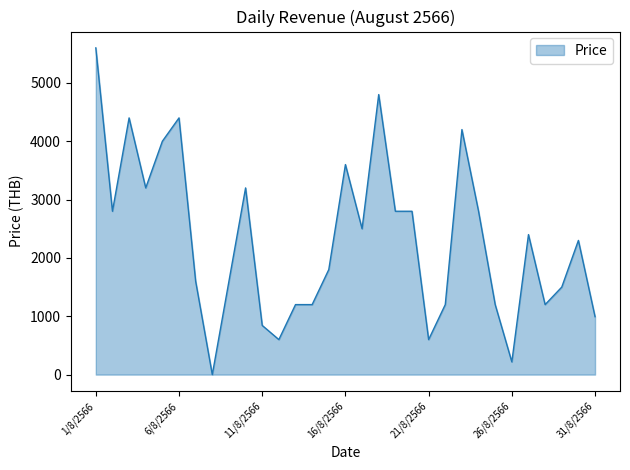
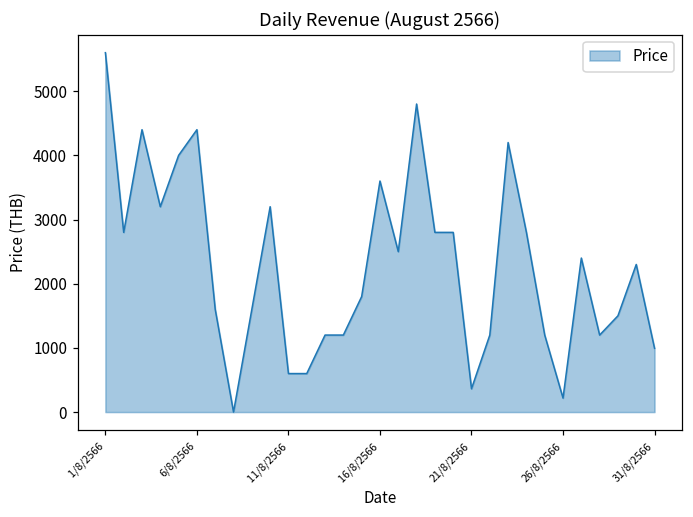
  {
    "1/8/2566": 5600,
    "6/8/2566": 4400,
-   "11/8/2566": 800,
+   "11/8/2566": 600,
    "16/8/2566": 3600,
-   "21/8/2566": 600,
+   "21/8/2566": 400,
    "26/8/2566": 200,
    "31/8/2566": 1000
  }
